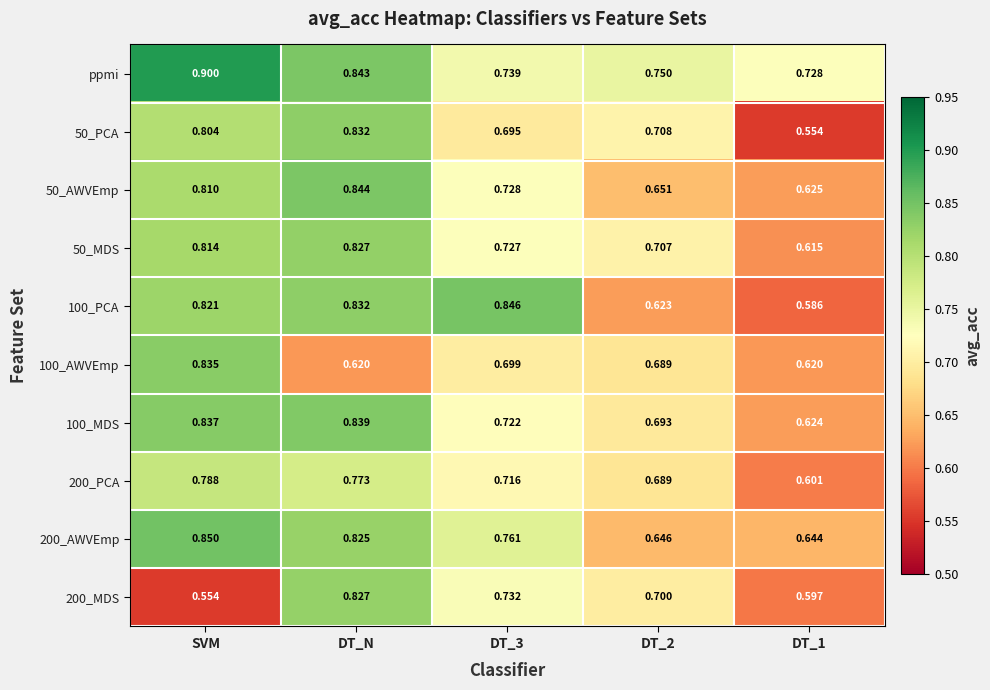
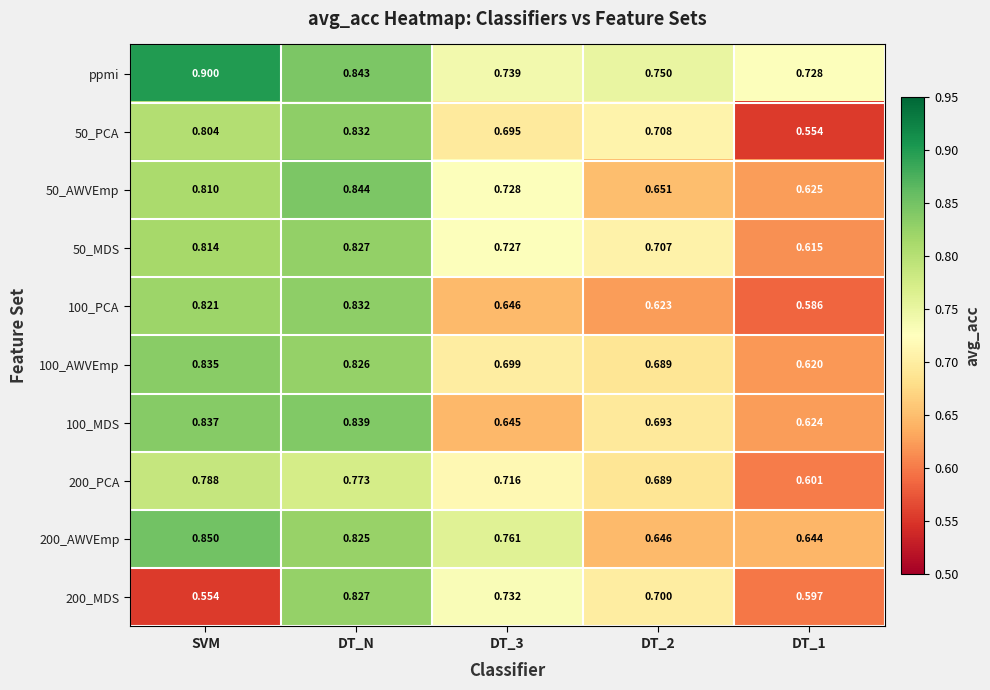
  {
    "ppmi": {
      "SVM": 0.900,
      "DT_N": 0.843,
      "DT_3": 0.739,
      "DT_2": 0.750,
      "DT_1": 0.728
    },
    "50_PCA": {
      "SVM": 0.804,
      "DT_N": 0.832,
      "DT_3": 0.695,
      "DT_2": 0.708,
      "DT_1": 0.554
    },
    "50_AWVEmp": {
      "SVM": 0.810,
      "DT_N": 0.844,
      "DT_3": 0.728,
      "DT_2": 0.651,
      "DT_1": 0.625
    },
    "50_MDS": {
      "SVM": 0.814,
      "DT_N": 0.827,
      "DT_3": 0.727,
      "DT_2": 0.707,
      "DT_1": 0.615
    },
    "100_PCA": {
      "SVM": 0.821,
      "DT_N": 0.832,
-     "DT_3": 0.846,
+     "DT_3": 0.646,
      "DT_2": 0.623,
      "DT_1": 0.586
    },
    "100_AWVEmp": {
      "SVM": 0.835,
-     "DT_N": 0.620,
+     "DT_N": 0.826,
      "DT_3": 0.699,
      "DT_2": 0.689,
      "DT_1": 0.620
    },
    "100_MDS": {
      "SVM": 0.837,
      "DT_N": 0.839,
-     "DT_3": 0.722,
+     "DT_3": 0.645,
      "DT_2": 0.693,
      "DT_1": 0.624
    },
    "200_PCA": {
      "SVM": 0.788,
      "DT_N": 0.773,
      "DT_3": 0.716,
      "DT_2": 0.689,
      "DT_1": 0.601
    },
    "200_AWVEmp": {
      "SVM": 0.850,
      "DT_N": 0.825,
      "DT_3": 0.761,
      "DT_2": 0.646,
      "DT_1": 0.644
    },
    "200_MDS": {
      "SVM": 0.554,
      "DT_N": 0.827,
      "DT_3": 0.732,
      "DT_2": 0.700,
      "DT_1": 0.597
    }
  }
